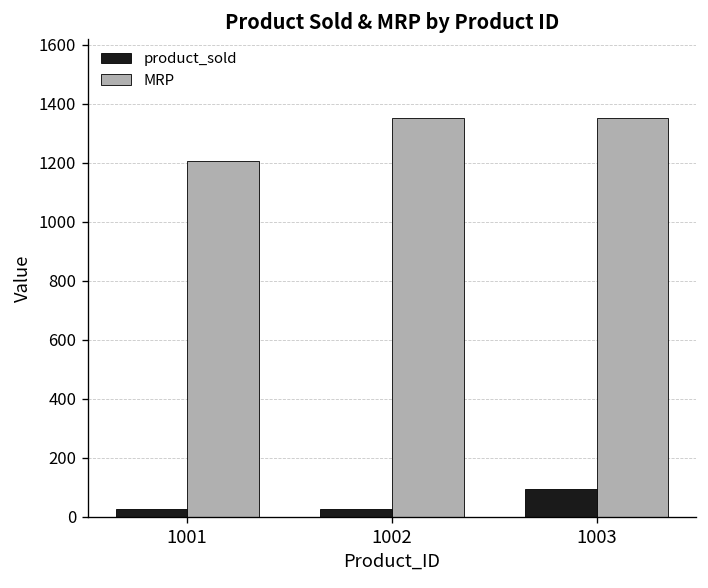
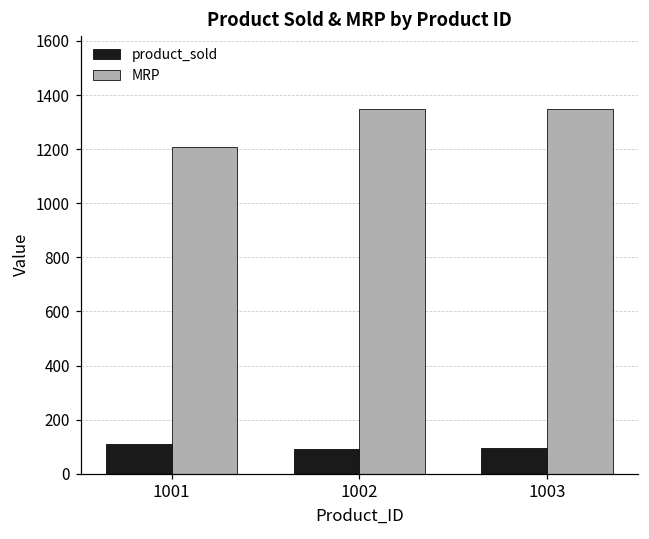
  {
    "product_sold": {
-     "1001": 30,
-     "1002": 30,
+     "1001": 110,
+     "1002": 90,
      "1003": 100
    },
    "MRP": {
      "1001": 1210,
      "1002": 1350,
      "1003": 1350
    }
  }
